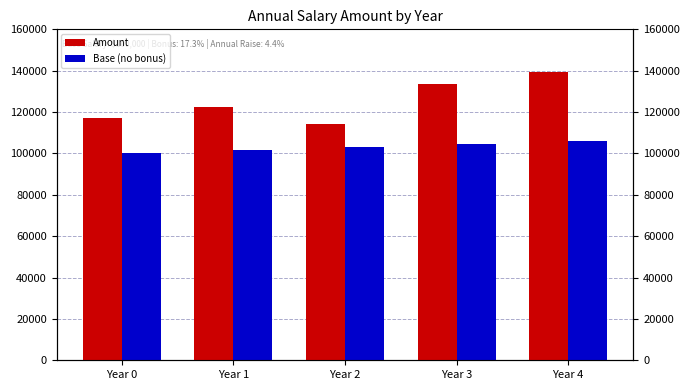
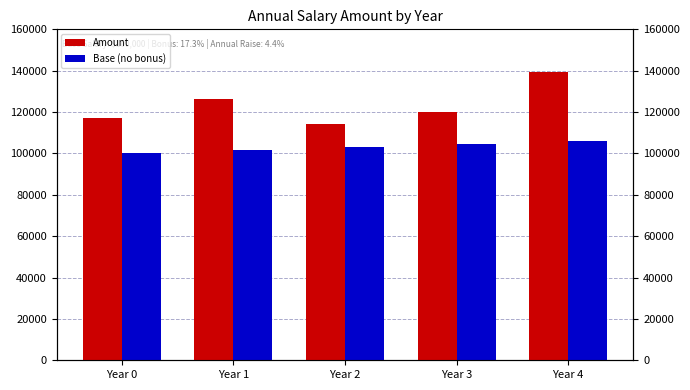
  {
    "Amount": {
      "Year 0": 117000,
-     "Year 1": 122000,
+     "Year 1": 126000,
      "Year 2": 114000,
-     "Year 3": 133000,
+     "Year 3": 120000,
      "Year 4": 139000
    },
    "Base (no bonus)": {
      "Year 0": 100000,
      "Year 1": 101000,
      "Year 2": 103000,
      "Year 3": 105000,
      "Year 4": 106000
    }
  }
